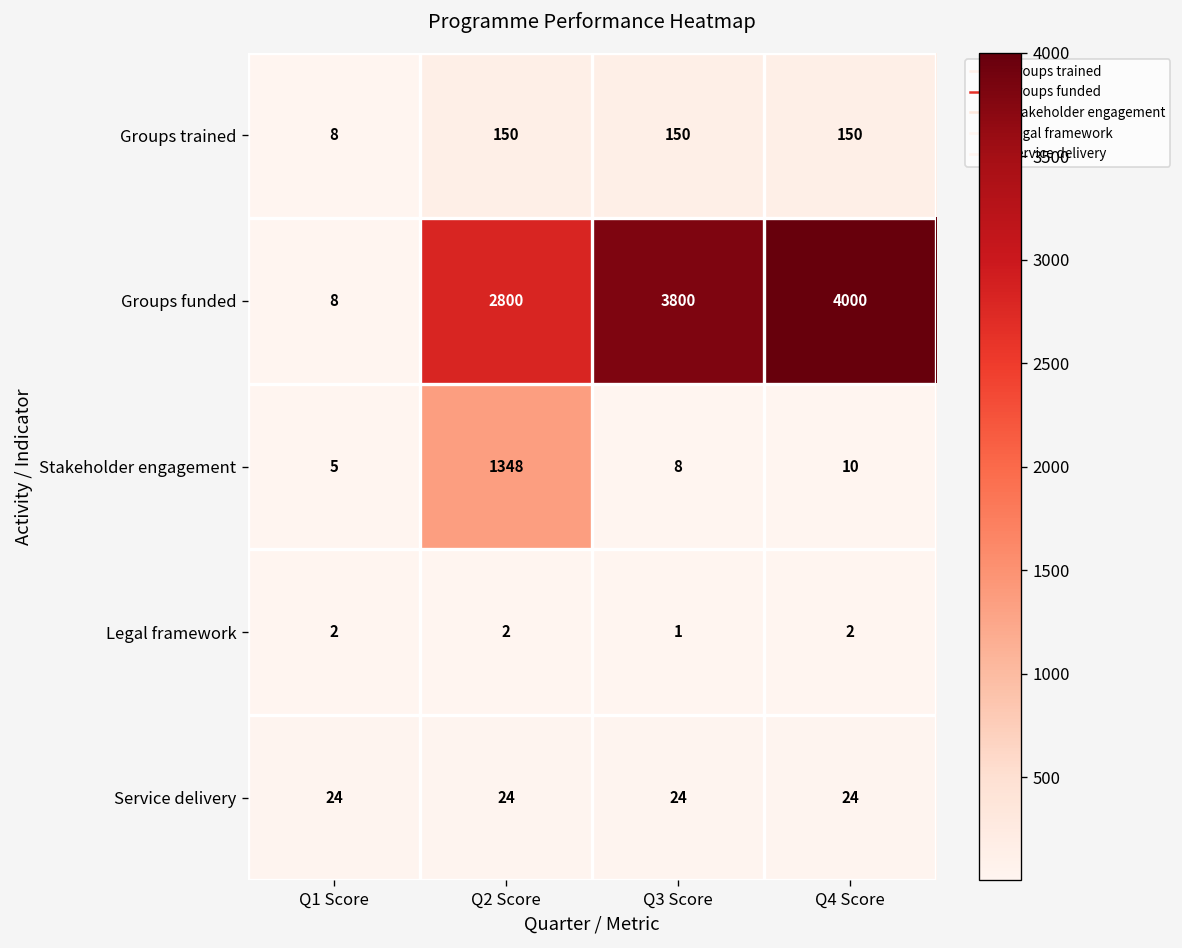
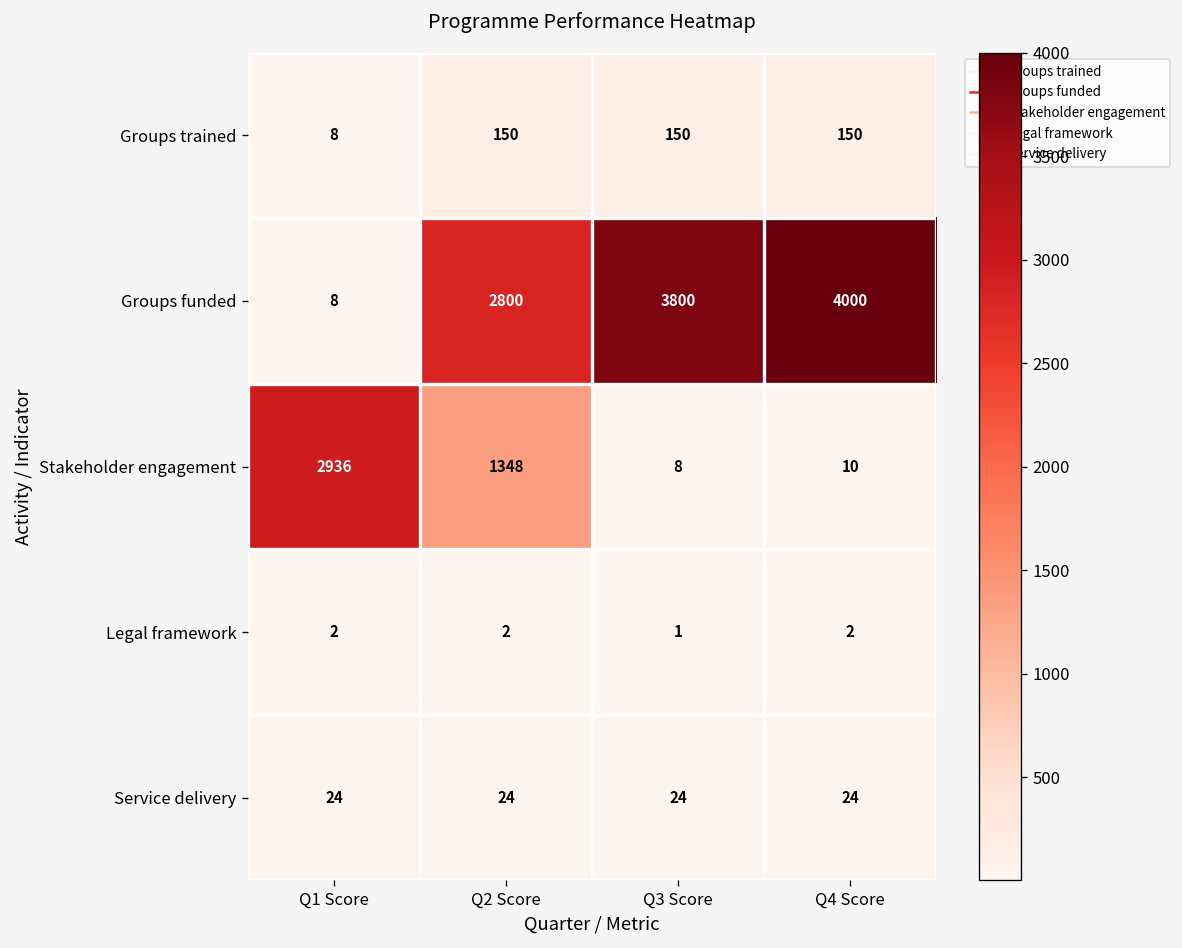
  {
    "Groups trained": {
      "Q1 Score": 8,
      "Q2 Score": 150,
      "Q3 Score": 150,
      "Q4 Score": 150
    },
    "Groups funded": {
      "Q1 Score": 8,
      "Q2 Score": 2800,
      "Q3 Score": 3800,
      "Q4 Score": 4000
    },
    "Stakeholder engagement": {
-     "Q1 Score": 5,
+     "Q1 Score": 2936,
      "Q2 Score": 1348,
      "Q3 Score": 8,
      "Q4 Score": 10
    },
    "Legal framework": {
      "Q1 Score": 2,
      "Q2 Score": 2,
      "Q3 Score": 1,
      "Q4 Score": 2
    },
    "Service delivery": {
      "Q1 Score": 24,
      "Q2 Score": 24,
      "Q3 Score": 24,
      "Q4 Score": 24
    }
  }
